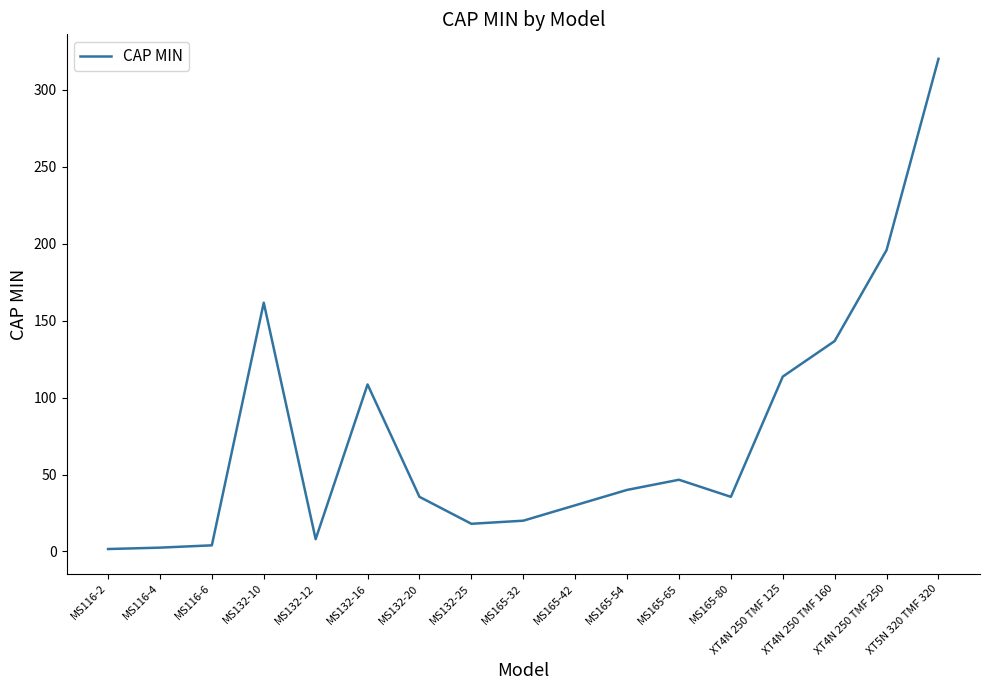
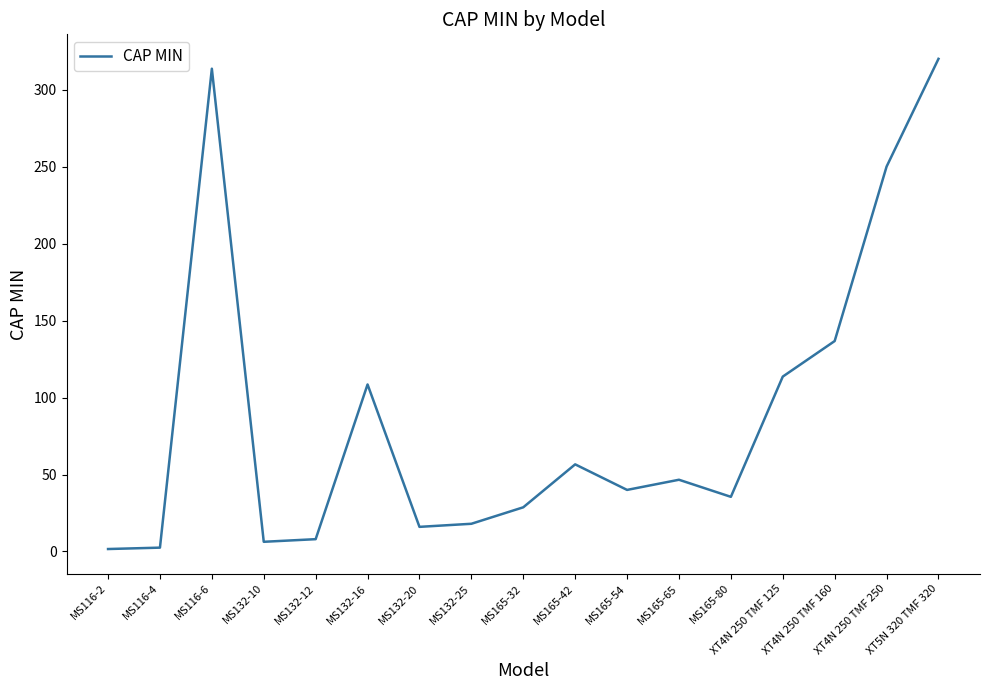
  {
    "MS116-2": 2,
    "MS116-4": 3,
-   "MS116-6": 4,
-   "MS132-10": 162,
+   "MS116-6": 314,
+   "MS132-10": 6,
    "MS132-12": 8,
    "MS132-16": 109,
-   "MS132-20": 36,
+   "MS132-20": 16,
    "MS132-25": 18,
-   "MS165-32": 20,
-   "MS165-42": 30,
+   "MS165-32": 29,
+   "MS165-42": 57,
    "MS165-54": 40,
    "MS165-65": 47,
    "MS165-80": 36,
    "XT4N 250 TMF 125": 114,
    "XT4N 250 TMF 160": 137,
-   "XT4N 250 TMF 250": 196,
+   "XT4N 250 TMF 250": 250,
    "XT5N 320 TMF 320": 320
  }
